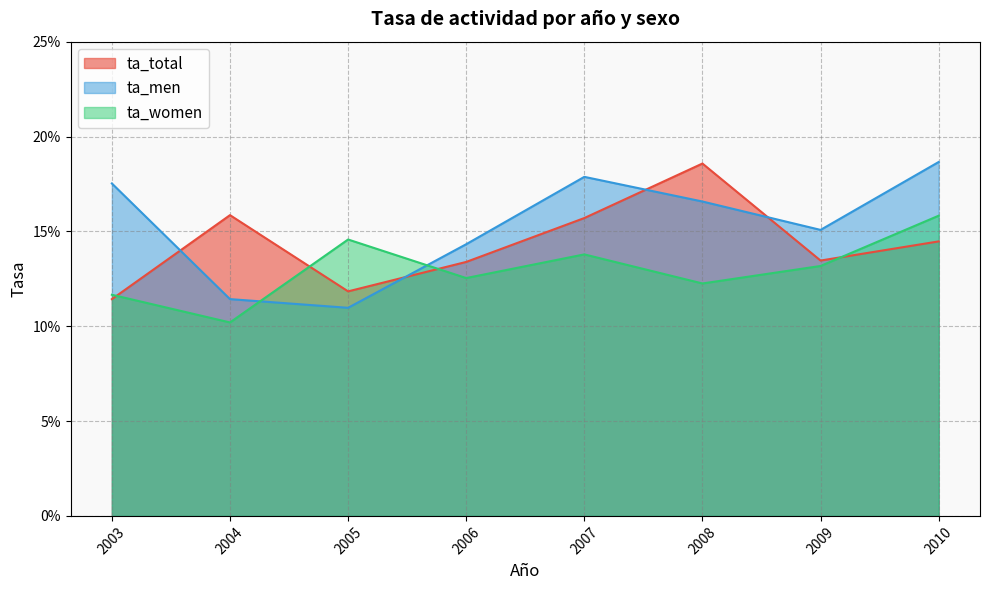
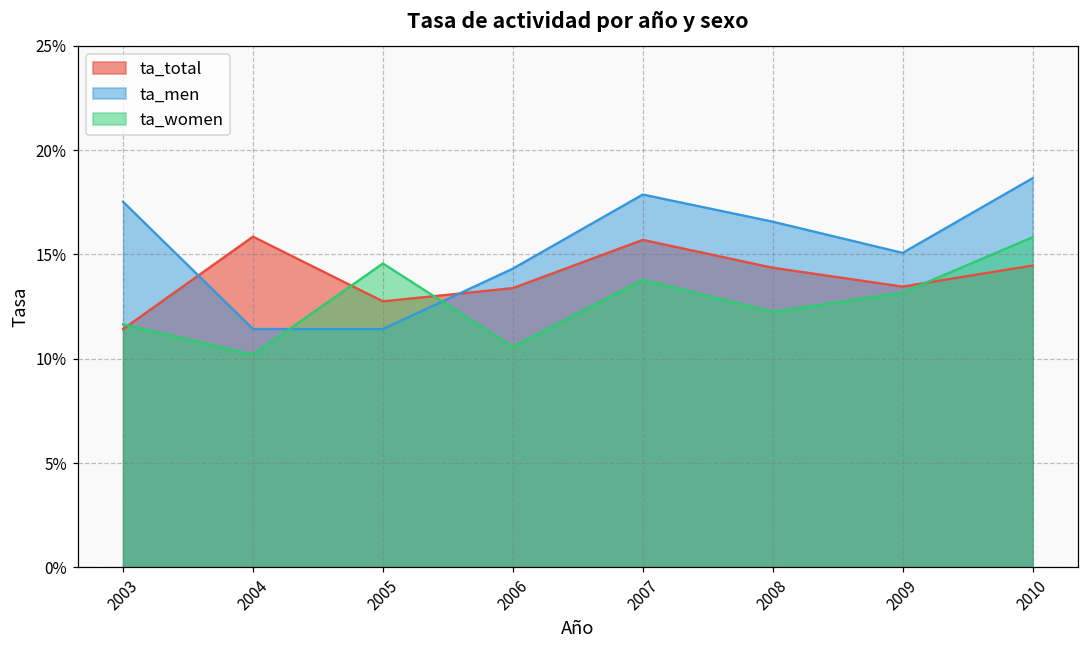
  {
    "ta_total": {
      "2003": "11.4%",
      "2004": "15.9%",
-     "2005": "11.8%",
+     "2005": "12.8%",
      "2006": "13.4%",
      "2007": "15.7%",
-     "2008": "18.6%",
+     "2008": "14.4%",
      "2009": "13.5%",
      "2010": "14.5%"
    },
    "ta_men": {
      "2003": "17.5%",
      "2004": "11.4%",
-     "2005": "11.0%",
+     "2005": "11.4%",
      "2006": "14.3%",
      "2007": "17.9%",
      "2008": "16.6%",
      "2009": "15.1%",
      "2010": "18.7%"
    },
    "ta_women": {
      "2003": "11.7%",
      "2004": "10.2%",
      "2005": "14.6%",
-     "2006": "12.5%",
+     "2006": "10.6%",
      "2007": "13.8%",
      "2008": "12.3%",
      "2009": "13.2%",
      "2010": "15.8%"
    }
  }
